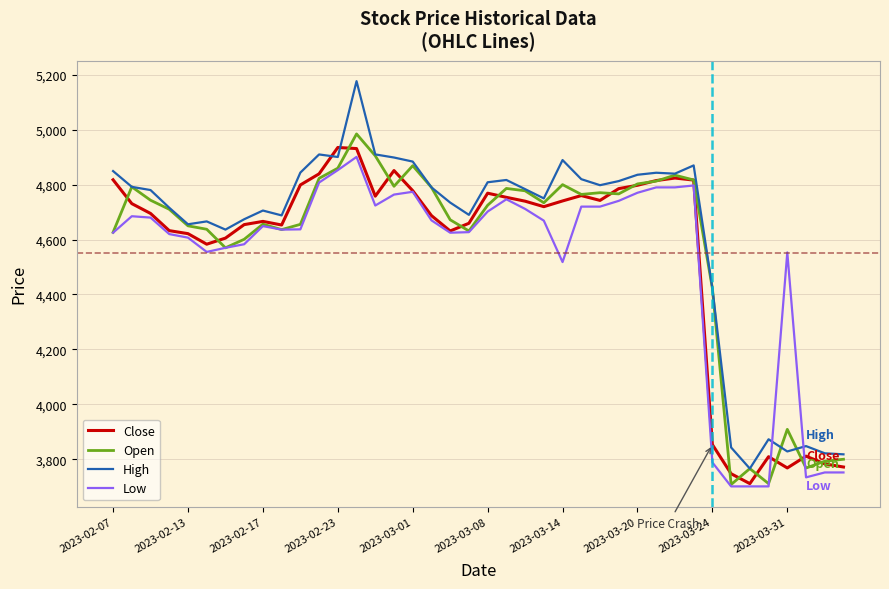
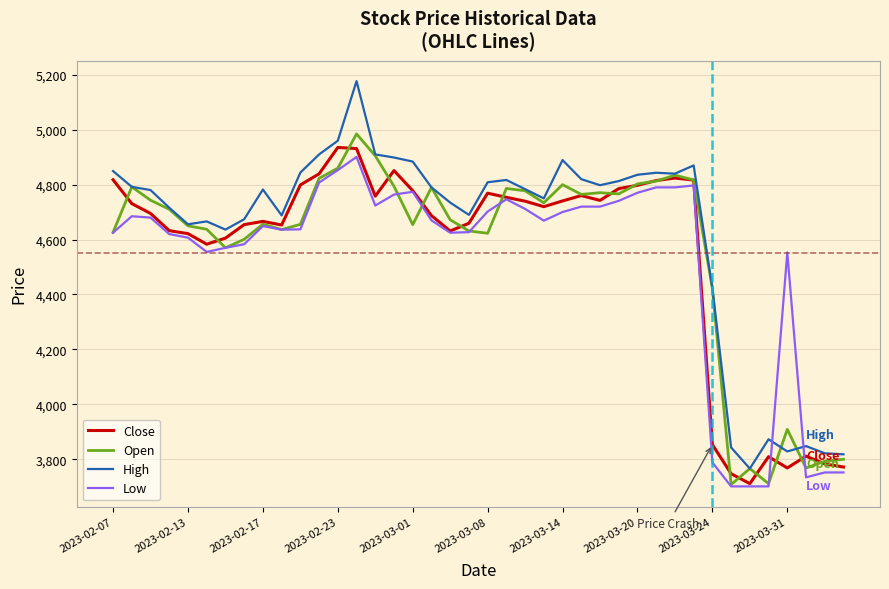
  {
    "Close": {
      "2023-02-07": "4,820",
      "2023-02-13": "4,620",
      "2023-02-17": "4,670",
      "2023-02-23": "4,940",
      "2023-03-08": "4,770",
      "2023-03-14": "4,740",
      "2023-03-24": "3,850",
      "2023-03-31": "3,770"
    },
    "Open": {
-     "2023-03-01": "4,870",
-     "2023-03-08": "4,730",
+     "2023-03-01": "4,650",
+     "2023-03-08": "4,620",
      "2023-03-14": "4,800",
      "2023-03-31": "3,910"
    },
    "High": {
      "2023-02-07": "4,850",
-     "2023-02-17": "4,710",
-     "2023-02-23": "4,900",
+     "2023-02-17": "4,780",
+     "2023-02-23": "4,960",
      "2023-03-01": "4,880",
      "2023-03-08": "4,810",
      "2023-03-14": "4,890",
      "2023-03-20": "4,840",
      "2023-03-31": "3,830"
    },
    "Low": {
      "2023-02-13": "4,610",
      "2023-03-08": "4,700",
-     "2023-03-14": "4,520",
+     "2023-03-14": "4,700",
      "2023-03-20": "4,770",
      "2023-03-24": "3,790",
      "2023-03-31": "4,550"
    }
  }
